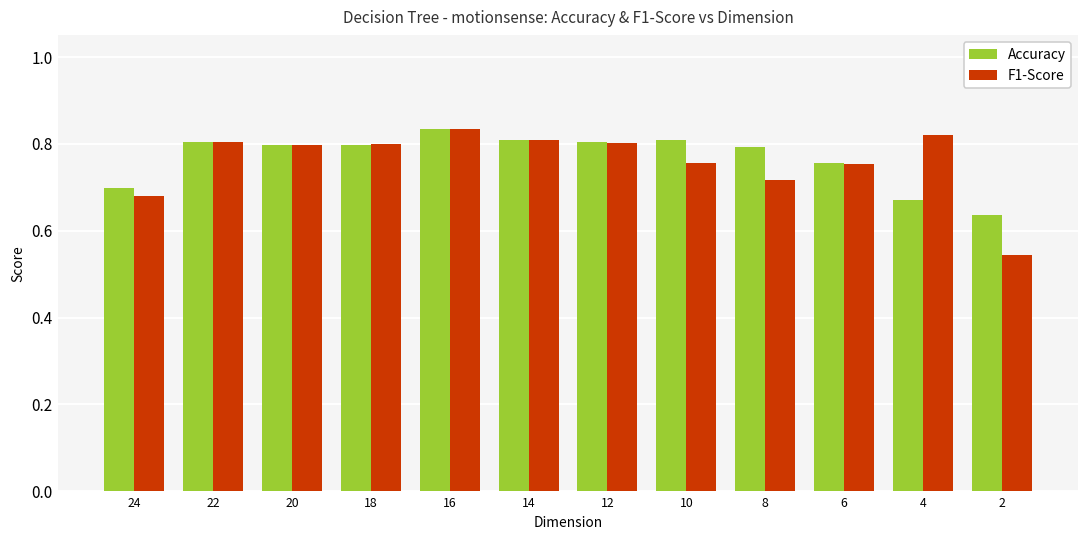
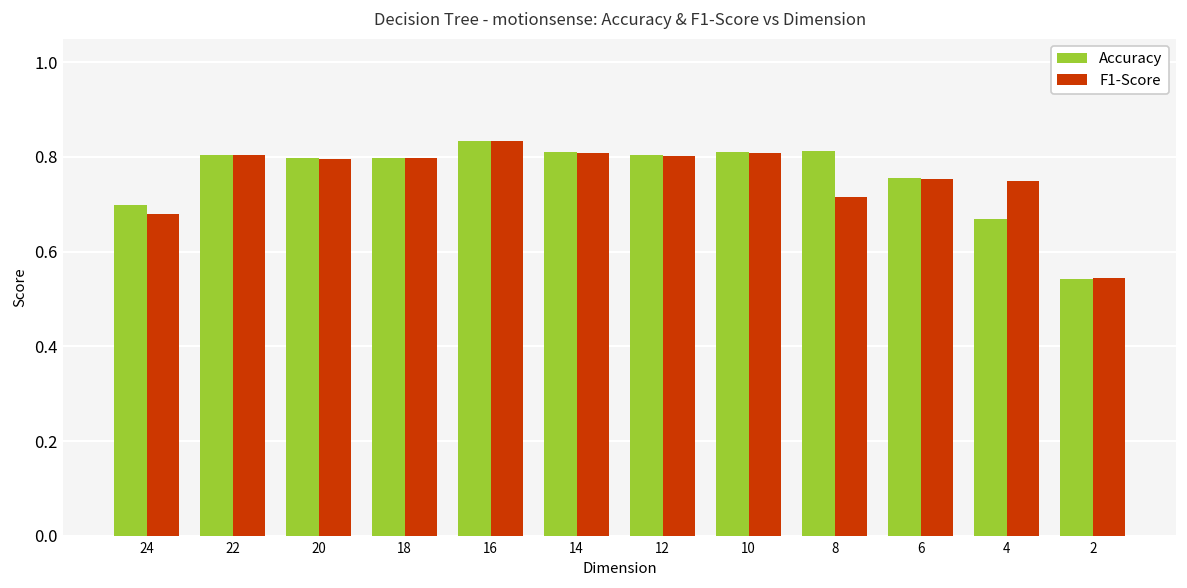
  {
    "Accuracy": {
      "24": 0.70,
      "22": 0.80,
      "20": 0.80,
      "18": 0.80,
      "16": 0.83,
      "14": 0.81,
      "12": 0.80,
      "10": 0.81,
-     "8": 0.79,
+     "8": 0.81,
      "6": 0.76,
      "4": 0.67,
-     "2": 0.64
+     "2": 0.54
    },
    "F1-Score": {
      "24": 0.68,
      "22": 0.80,
      "20": 0.80,
      "18": 0.80,
      "16": 0.83,
      "14": 0.81,
      "12": 0.80,
-     "10": 0.76,
+     "10": 0.81,
      "8": 0.72,
      "6": 0.75,
-     "4": 0.82,
+     "4": 0.75,
      "2": 0.55
    }
  }
